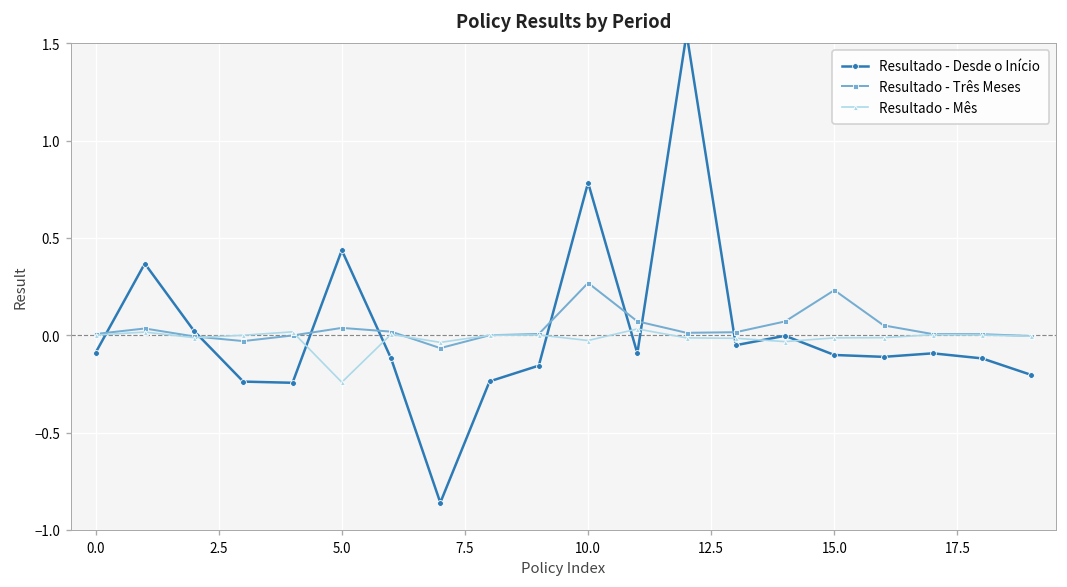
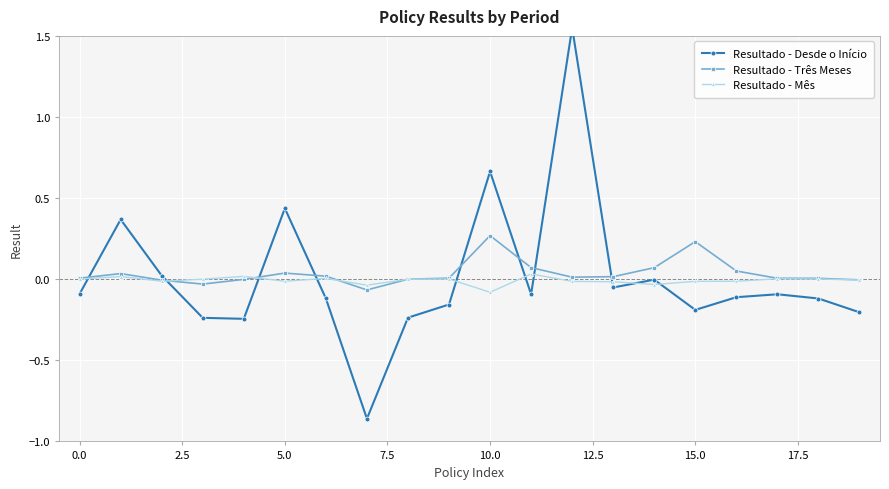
  {
    "Resultado - Desde o Início": {
      "0.0": -0.09,
      "5.0": 0.44,
-     "10.0": 0.78,
-     "15.0": -0.10
+     "10.0": 0.66,
+     "15.0": -0.19
    },
    "Resultado - Três Meses": {
      "5.0": 0.04,
      "10.0": 0.27,
      "15.0": 0.23
    },
    "Resultado - Mês": {
-     "5.0": -0.24,
-     "10.0": -0.03,
+     "5.0": -0.01,
+     "10.0": -0.08,
      "15.0": -0.01
    }
  }
